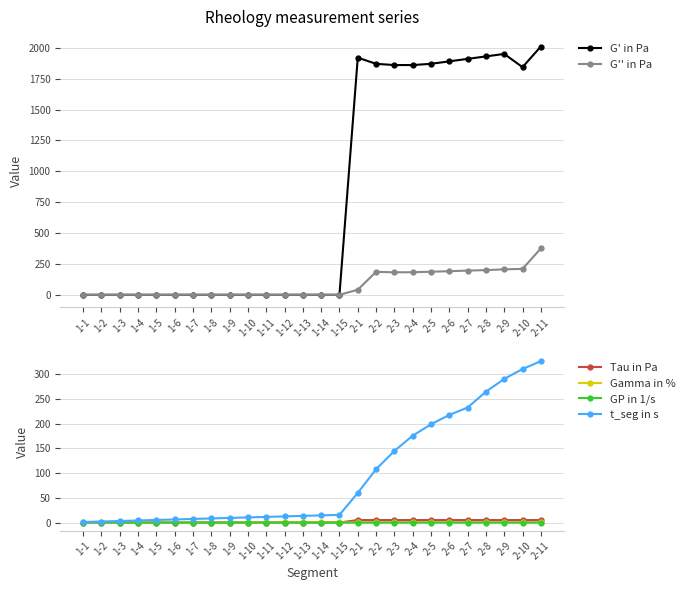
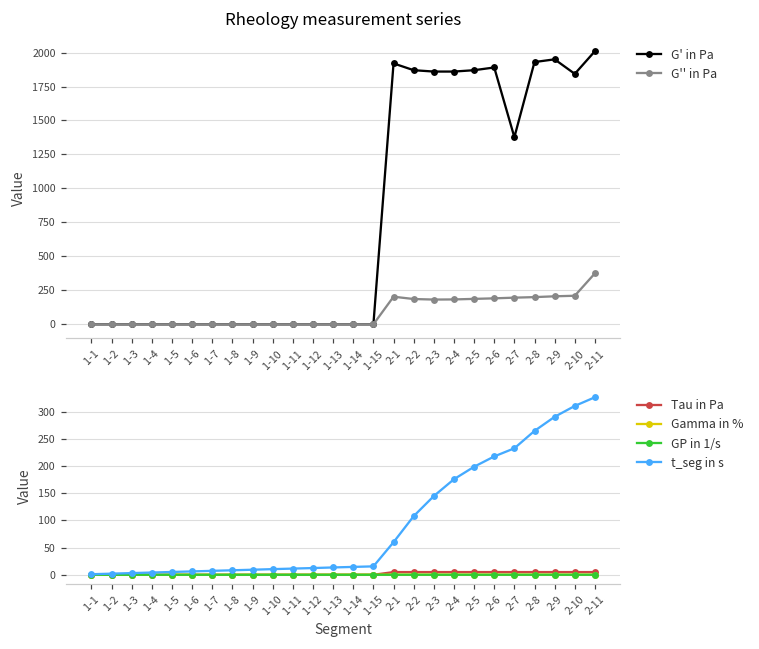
  {
    "Rheology measurement series": {
      "G' in Pa": {
        "2-1": 1920,
        "2-2": 1870,
        "2-3": 1860,
        "2-4": 1860,
        "2-5": 1870,
        "2-6": 1890,
-       "2-7": 1910,
+       "2-7": 1380,
        "2-8": 1930,
        "2-9": 1950,
        "2-10": 1840,
        "2-11": 2010
      },
      "G'' in Pa": {
-       "2-1": 40,
+       "2-1": 200,
        "2-2": 190,
        "2-3": 180,
        "2-4": 180,
        "2-5": 190,
        "2-6": 190,
        "2-7": 200,
        "2-8": 200,
        "2-9": 210,
        "2-10": 210,
        "2-11": 380
      }
    }
  }
